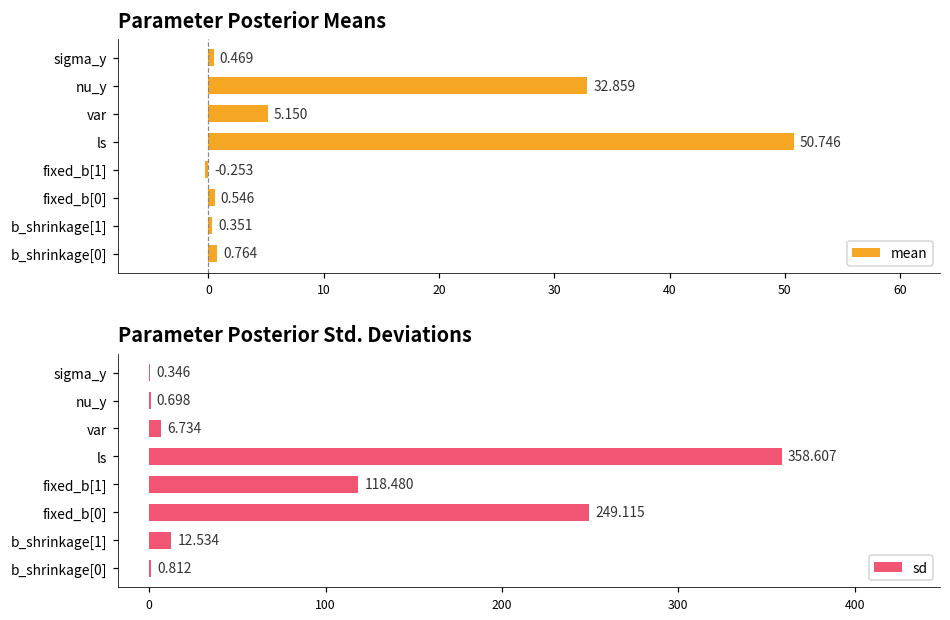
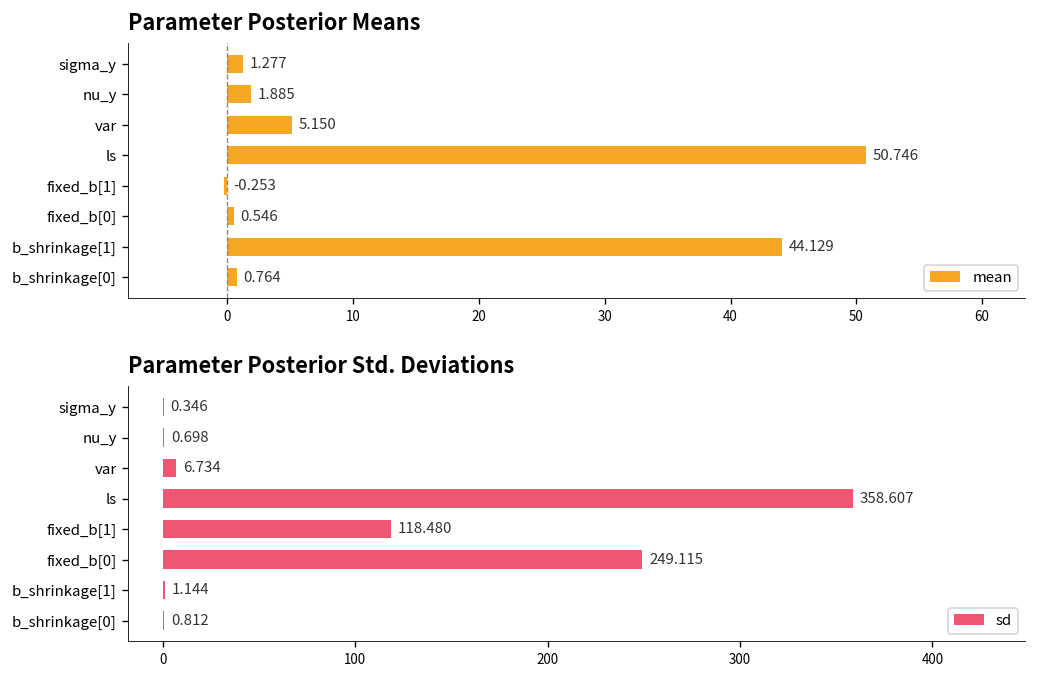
  {
    "Parameter Posterior Means": {
-     "sigma_y": 0.469,
-     "nu_y": 32.859,
+     "sigma_y": 1.277,
+     "nu_y": 1.885,
      "var": 5.150,
      "ls": 50.746,
      "fixed_b[1]": -0.253,
      "fixed_b[0]": 0.546,
-     "b_shrinkage[1]": 0.351,
+     "b_shrinkage[1]": 44.129,
      "b_shrinkage[0]": 0.764
    },
    "Parameter Posterior Std. Deviations": {
      "sigma_y": 0.346,
      "nu_y": 0.698,
      "var": 6.734,
      "ls": 358.607,
      "fixed_b[1]": 118.480,
      "fixed_b[0]": 249.115,
-     "b_shrinkage[1]": 12.534,
+     "b_shrinkage[1]": 1.144,
      "b_shrinkage[0]": 0.812
    }
  }
